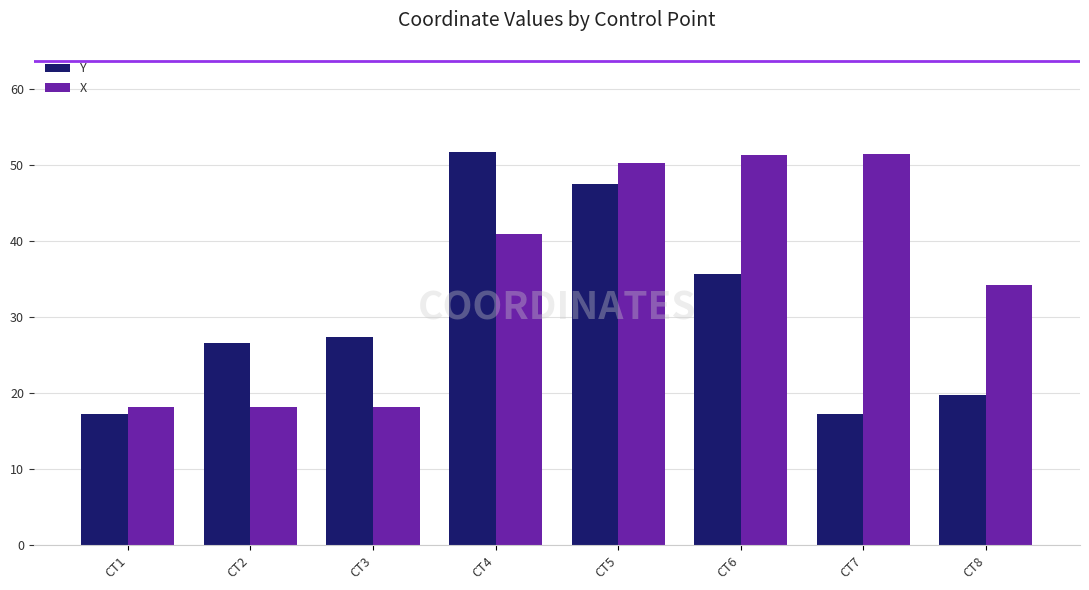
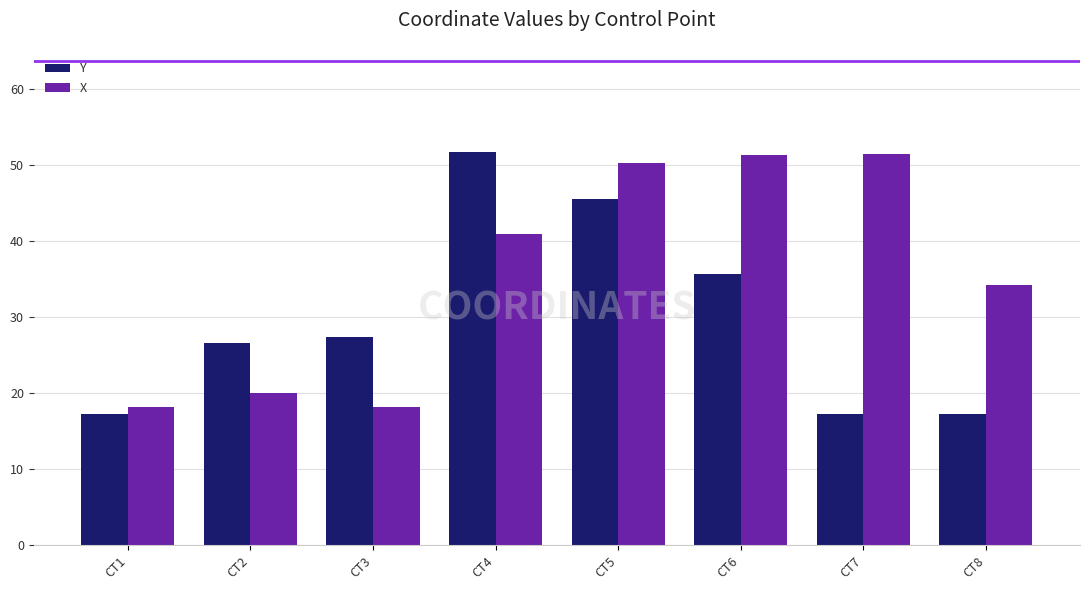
  {
    "Y": {
      "CT1": 17,
      "CT2": 27,
      "CT3": 27,
      "CT4": 52,
-     "CT5": 48,
+     "CT5": 45,
      "CT6": 36,
      "CT7": 17,
-     "CT8": 20
+     "CT8": 17
    },
    "X": {
      "CT1": 18,
-     "CT2": 18,
+     "CT2": 20,
      "CT3": 18,
      "CT4": 41,
      "CT5": 50,
      "CT6": 51,
      "CT7": 51,
      "CT8": 34
    }
  }
